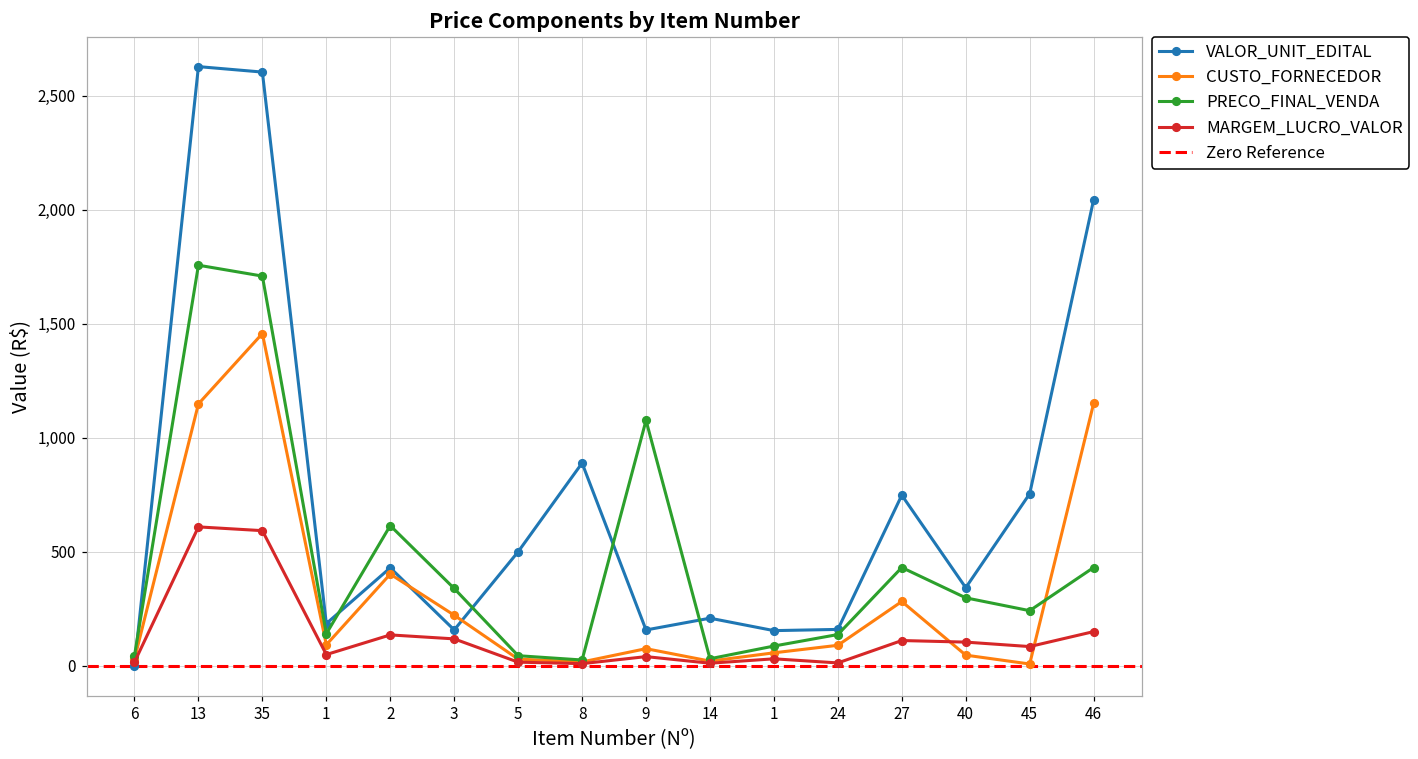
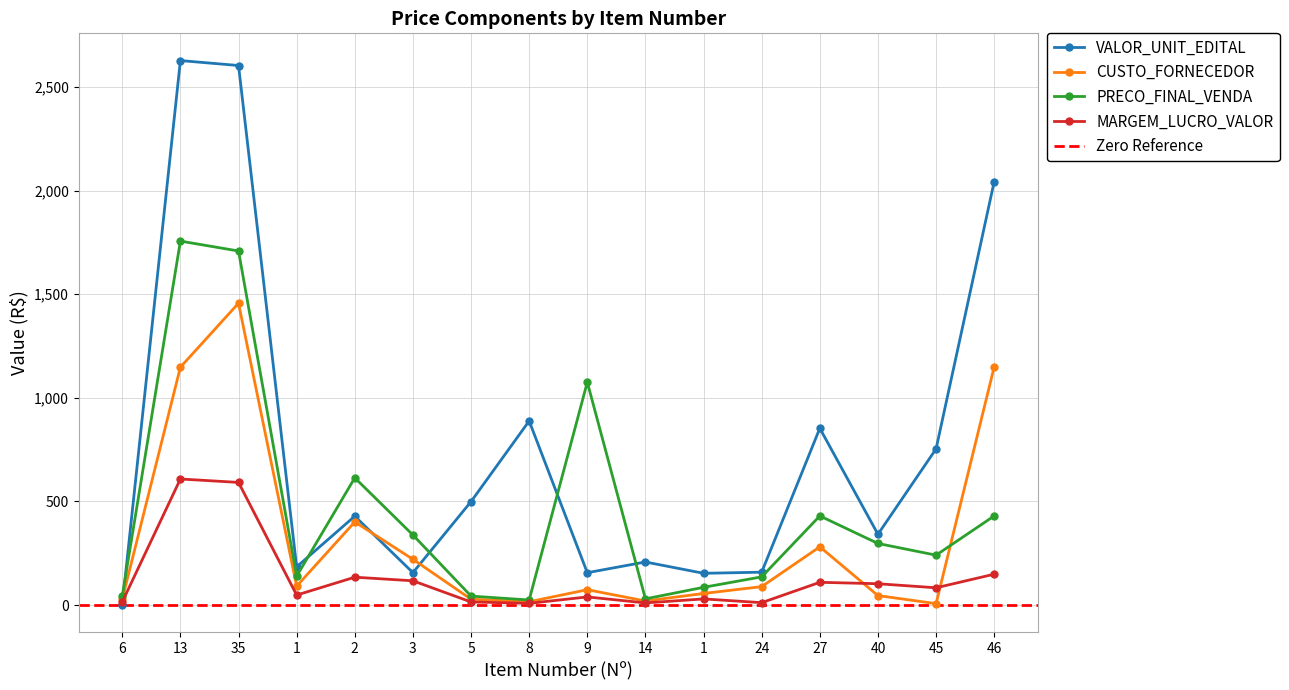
  {
    "VALOR_UNIT_EDITAL": {
      "6": "0",
      "13": "2,630",
      "35": "2,600",
      "2": "430",
      "3": "160",
      "5": "500",
      "8": "890",
      "9": "160",
      "14": "210",
      "24": "160",
-     "27": "750",
+     "27": "850",
      "40": "340",
      "45": "750",
      "46": "2,040"
    },
    "CUSTO_FORNECEDOR": {
      "6": "30",
      "13": "1,150",
      "35": "1,460",
      "2": "400",
      "3": "220",
      "5": "30",
      "9": "70",
      "24": "90",
      "27": "280",
      "40": "50",
      "45": "10",
      "46": "1,150"
    },
    "PRECO_FINAL_VENDA": {
      "6": "40",
      "13": "1,760",
      "35": "1,710",
      "2": "610",
      "3": "340",
      "5": "40",
      "9": "1,080",
      "24": "140",
      "27": "430",
      "40": "300",
      "45": "240",
      "46": "430"
    },
    "MARGEM_LUCRO_VALOR": {
      "6": "20",
      "13": "610",
      "35": "590",
      "2": "130",
      "3": "120",
      "5": "20",
      "9": "40",
      "24": "10",
      "27": "110",
      "40": "100",
      "45": "80",
      "46": "150"
    }
  }
